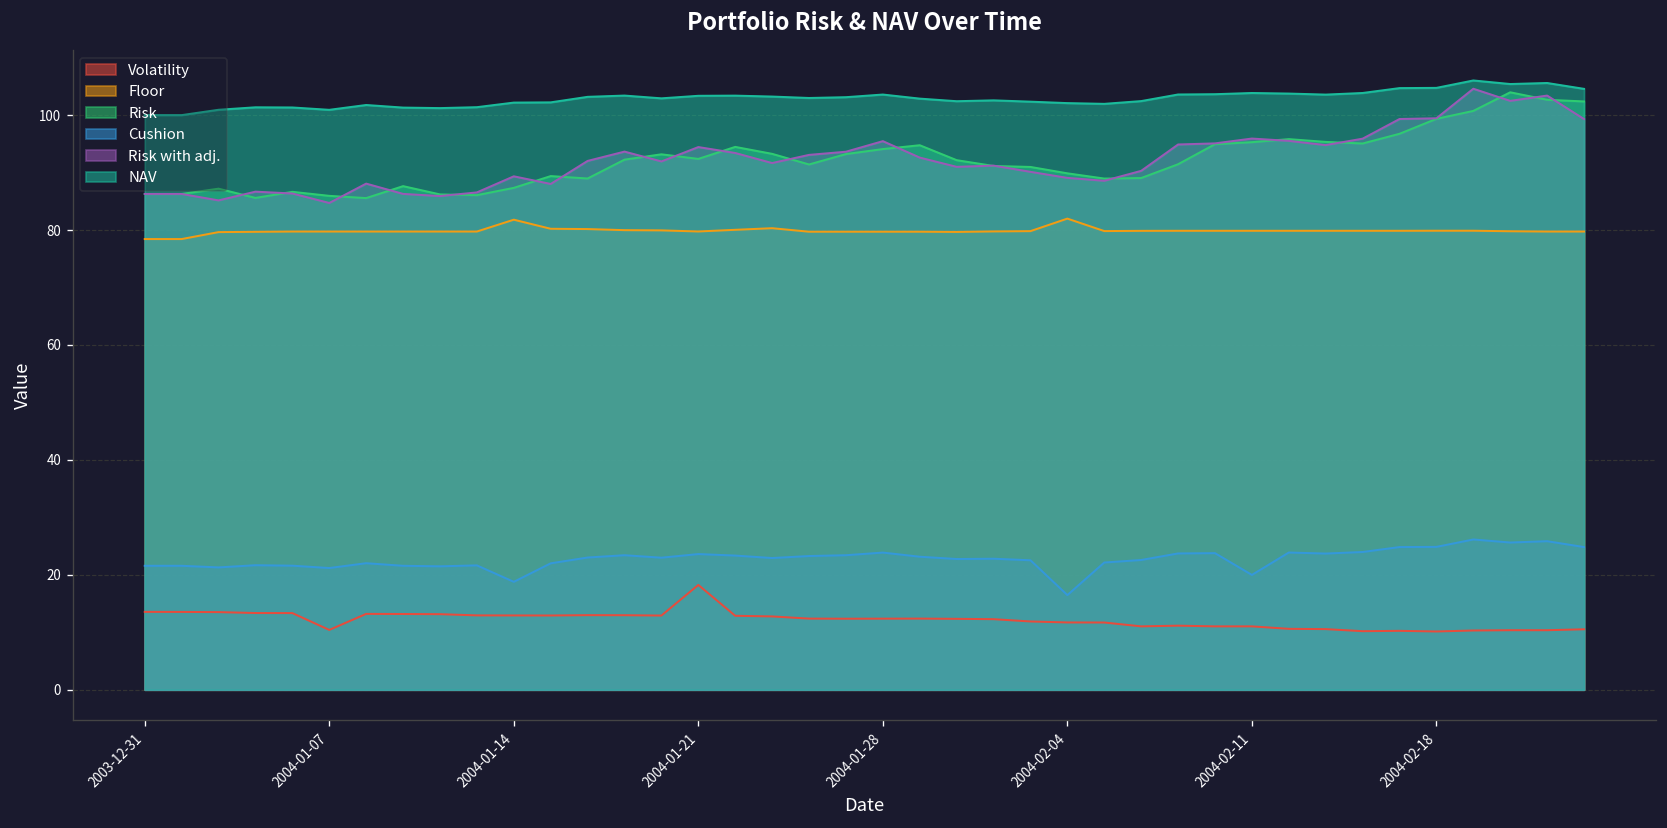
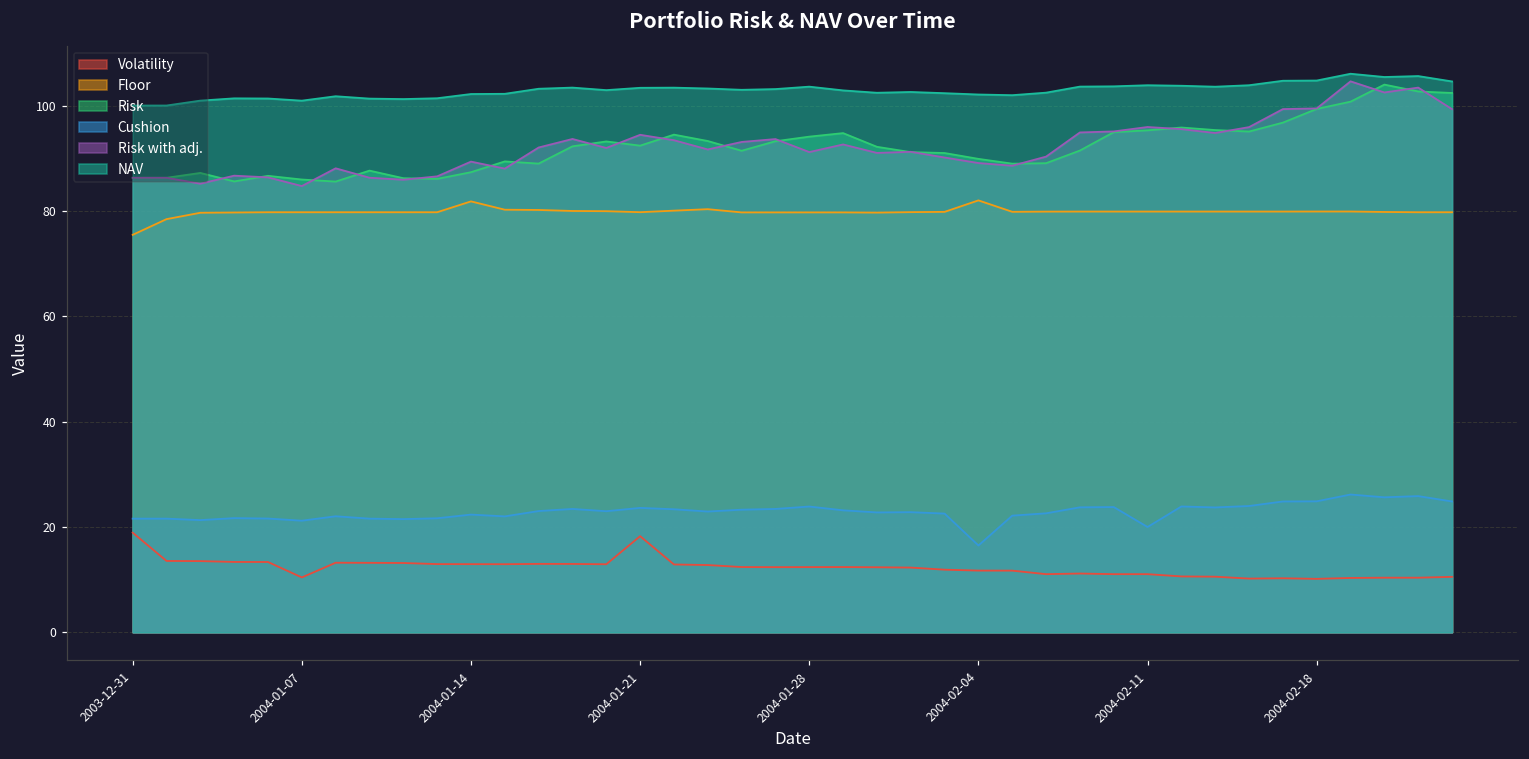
  {
    "Volatility": {
-     "2003-12-31": 14,
+     "2003-12-31": 19,
      "2004-01-07": 10,
      "2004-01-14": 13,
      "2004-01-21": 18,
      "2004-01-28": 12,
      "2004-02-04": 12,
      "2004-02-11": 11,
      "2004-02-18": 10
    },
    "Floor": {
-     "2003-12-31": 78,
+     "2003-12-31": 75,
      "2004-01-07": 80,
      "2004-01-14": 82,
      "2004-01-21": 80,
      "2004-01-28": 80,
      "2004-02-04": 82,
      "2004-02-11": 80,
      "2004-02-18": 80
    },
    "Cushion": {
      "2003-12-31": 22,
      "2004-01-07": 21,
-     "2004-01-14": 19,
+     "2004-01-14": 22,
      "2004-01-21": 24,
      "2004-01-28": 24,
      "2004-02-04": 16,
      "2004-02-11": 20,
      "2004-02-18": 25
    },
    "Risk with adj.": {
      "2004-01-07": 85,
      "2004-01-14": 89,
      "2004-01-21": 94,
-     "2004-01-28": 95,
+     "2004-01-28": 91,
      "2004-02-04": 89,
      "2004-02-11": 96
    }
  }
